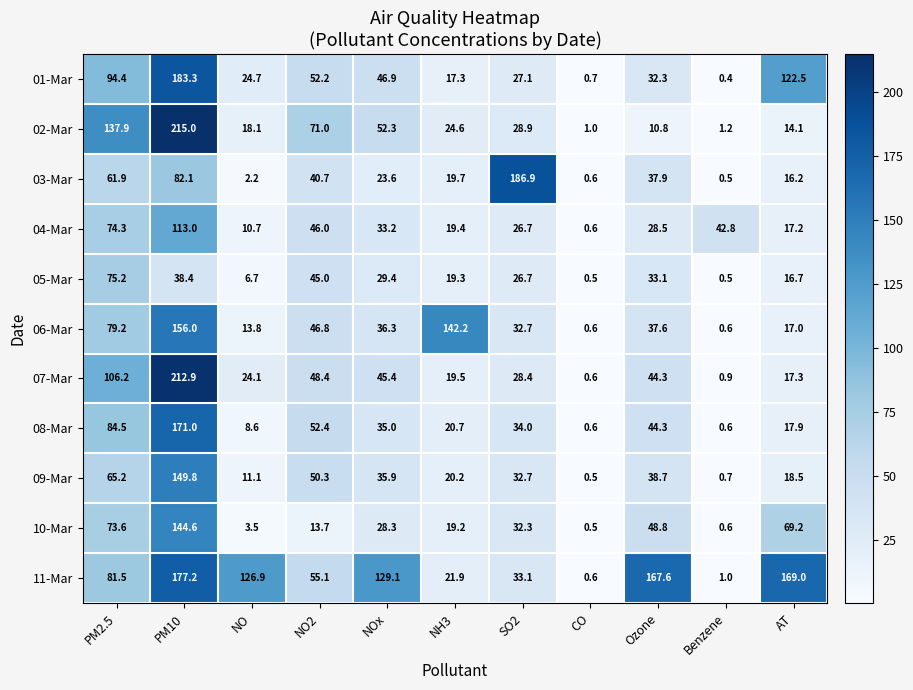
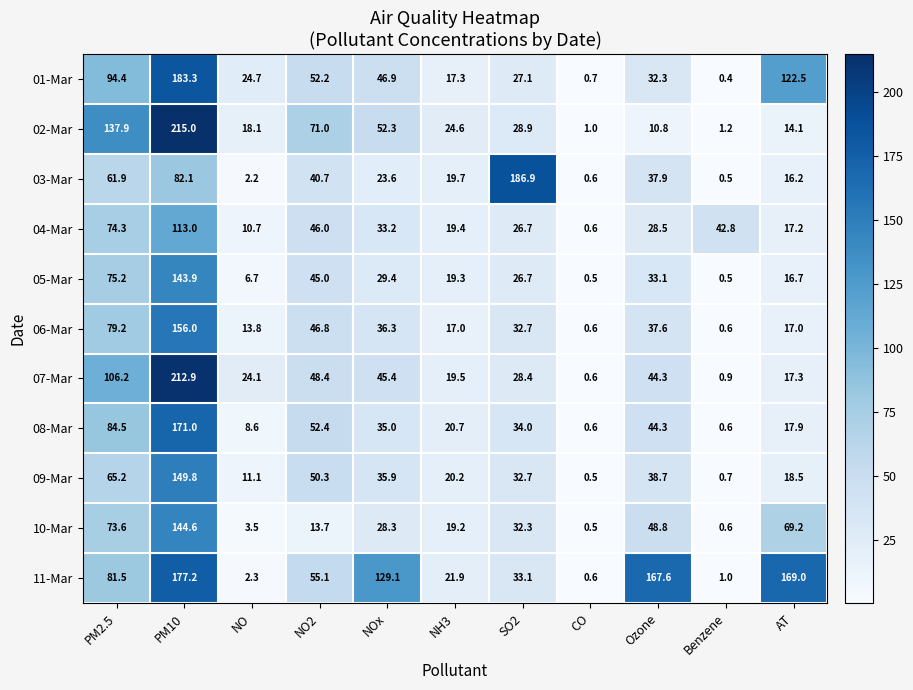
  {
    "01-Mar": {
      "PM2.5": 94.4,
      "PM10": 183.3,
      "NO": 24.7,
      "NO2": 52.2,
      "NOx": 46.9,
      "NH3": 17.3,
      "SO2": 27.1,
      "CO": 0.7,
      "Ozone": 32.3,
      "Benzene": 0.4,
      "AT": 122.5
    },
    "02-Mar": {
      "PM2.5": 137.9,
      "PM10": 215.0,
      "NO": 18.1,
      "NO2": 71.0,
      "NOx": 52.3,
      "NH3": 24.6,
      "SO2": 28.9,
      "CO": 1.0,
      "Ozone": 10.8,
      "Benzene": 1.2,
      "AT": 14.1
    },
    "03-Mar": {
      "PM2.5": 61.9,
      "PM10": 82.1,
      "NO": 2.2,
      "NO2": 40.7,
      "NOx": 23.6,
      "NH3": 19.7,
      "SO2": 186.9,
      "CO": 0.6,
      "Ozone": 37.9,
      "Benzene": 0.5,
      "AT": 16.2
    },
    "04-Mar": {
      "PM2.5": 74.3,
      "PM10": 113.0,
      "NO": 10.7,
      "NO2": 46.0,
      "NOx": 33.2,
      "NH3": 19.4,
      "SO2": 26.7,
      "CO": 0.6,
      "Ozone": 28.5,
      "Benzene": 42.8,
      "AT": 17.2
    },
    "05-Mar": {
      "PM2.5": 75.2,
-     "PM10": 38.4,
+     "PM10": 143.9,
      "NO": 6.7,
      "NO2": 45.0,
      "NOx": 29.4,
      "NH3": 19.3,
      "SO2": 26.7,
      "CO": 0.5,
      "Ozone": 33.1,
      "Benzene": 0.5,
      "AT": 16.7
    },
    "06-Mar": {
      "PM2.5": 79.2,
      "PM10": 156.0,
      "NO": 13.8,
      "NO2": 46.8,
      "NOx": 36.3,
-     "NH3": 142.2,
+     "NH3": 17.0,
      "SO2": 32.7,
      "CO": 0.6,
      "Ozone": 37.6,
      "Benzene": 0.6,
      "AT": 17.0
    },
    "07-Mar": {
      "PM2.5": 106.2,
      "PM10": 212.9,
      "NO": 24.1,
      "NO2": 48.4,
      "NOx": 45.4,
      "NH3": 19.5,
      "SO2": 28.4,
      "CO": 0.6,
      "Ozone": 44.3,
      "Benzene": 0.9,
      "AT": 17.3
    },
    "08-Mar": {
      "PM2.5": 84.5,
      "PM10": 171.0,
      "NO": 8.6,
      "NO2": 52.4,
      "NOx": 35.0,
      "NH3": 20.7,
      "SO2": 34.0,
      "CO": 0.6,
      "Ozone": 44.3,
      "Benzene": 0.6,
      "AT": 17.9
    },
    "09-Mar": {
      "PM2.5": 65.2,
      "PM10": 149.8,
      "NO": 11.1,
      "NO2": 50.3,
      "NOx": 35.9,
      "NH3": 20.2,
      "SO2": 32.7,
      "CO": 0.5,
      "Ozone": 38.7,
      "Benzene": 0.7,
      "AT": 18.5
    },
    "10-Mar": {
      "PM2.5": 73.6,
      "PM10": 144.6,
      "NO": 3.5,
      "NO2": 13.7,
      "NOx": 28.3,
      "NH3": 19.2,
      "SO2": 32.3,
      "CO": 0.5,
      "Ozone": 48.8,
      "Benzene": 0.6,
      "AT": 69.2
    },
    "11-Mar": {
      "PM2.5": 81.5,
      "PM10": 177.2,
-     "NO": 126.9,
+     "NO": 2.3,
      "NO2": 55.1,
      "NOx": 129.1,
      "NH3": 21.9,
      "SO2": 33.1,
      "CO": 0.6,
      "Ozone": 167.6,
      "Benzene": 1.0,
      "AT": 169.0
    }
  }
